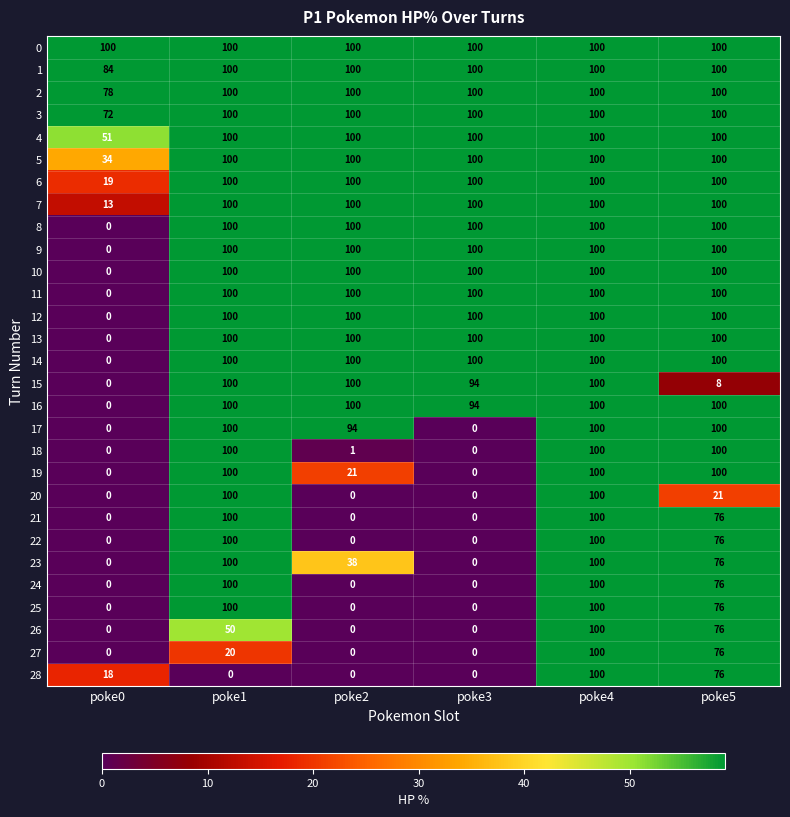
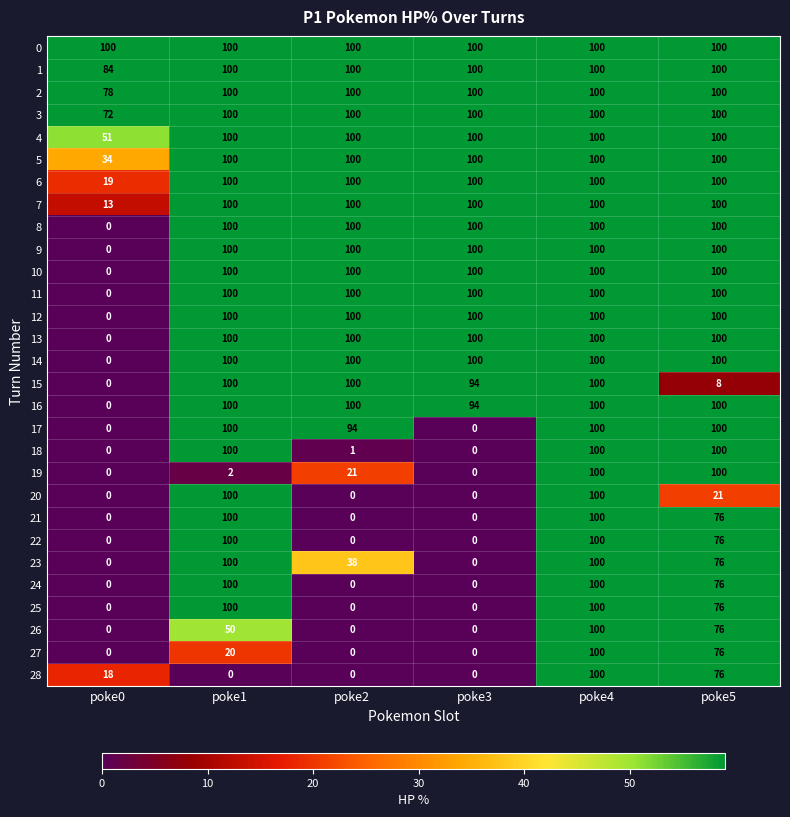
  {
    "0": {
      "poke0": 100,
      "poke1": 100,
      "poke2": 100,
      "poke3": 100,
      "poke4": 100,
      "poke5": 100
    },
    "1": {
      "poke0": 84,
      "poke1": 100,
      "poke2": 100,
      "poke3": 100,
      "poke4": 100,
      "poke5": 100
    },
    "2": {
      "poke0": 78,
      "poke1": 100,
      "poke2": 100,
      "poke3": 100,
      "poke4": 100,
      "poke5": 100
    },
    "3": {
      "poke0": 72,
      "poke1": 100,
      "poke2": 100,
      "poke3": 100,
      "poke4": 100,
      "poke5": 100
    },
    "4": {
      "poke0": 51,
      "poke1": 100,
      "poke2": 100,
      "poke3": 100,
      "poke4": 100,
      "poke5": 100
    },
    "5": {
      "poke0": 34,
      "poke1": 100,
      "poke2": 100,
      "poke3": 100,
      "poke4": 100,
      "poke5": 100
    },
    "6": {
      "poke0": 19,
      "poke1": 100,
      "poke2": 100,
      "poke3": 100,
      "poke4": 100,
      "poke5": 100
    },
    "7": {
      "poke0": 13,
      "poke1": 100,
      "poke2": 100,
      "poke3": 100,
      "poke4": 100,
      "poke5": 100
    },
    "8": {
      "poke0": 0,
      "poke1": 100,
      "poke2": 100,
      "poke3": 100,
      "poke4": 100,
      "poke5": 100
    },
    "9": {
      "poke0": 0,
      "poke1": 100,
      "poke2": 100,
      "poke3": 100,
      "poke4": 100,
      "poke5": 100
    },
    "10": {
      "poke0": 0,
      "poke1": 100,
      "poke2": 100,
      "poke3": 100,
      "poke4": 100,
      "poke5": 100
    },
    "11": {
      "poke0": 0,
      "poke1": 100,
      "poke2": 100,
      "poke3": 100,
      "poke4": 100,
      "poke5": 100
    },
    "12": {
      "poke0": 0,
      "poke1": 100,
      "poke2": 100,
      "poke3": 100,
      "poke4": 100,
      "poke5": 100
    },
    "13": {
      "poke0": 0,
      "poke1": 100,
      "poke2": 100,
      "poke3": 100,
      "poke4": 100,
      "poke5": 100
    },
    "14": {
      "poke0": 0,
      "poke1": 100,
      "poke2": 100,
      "poke3": 100,
      "poke4": 100,
      "poke5": 100
    },
    "15": {
      "poke0": 0,
      "poke1": 100,
      "poke2": 100,
      "poke3": 94,
      "poke4": 100,
      "poke5": 8
    },
    "16": {
      "poke0": 0,
      "poke1": 100,
      "poke2": 100,
      "poke3": 94,
      "poke4": 100,
      "poke5": 100
    },
    "17": {
      "poke0": 0,
      "poke1": 100,
      "poke2": 94,
      "poke3": 0,
      "poke4": 100,
      "poke5": 100
    },
    "18": {
      "poke0": 0,
      "poke1": 100,
      "poke2": 1,
      "poke3": 0,
      "poke4": 100,
      "poke5": 100
    },
    "19": {
      "poke0": 0,
-     "poke1": 100,
+     "poke1": 2,
      "poke2": 21,
      "poke3": 0,
      "poke4": 100,
      "poke5": 100
    },
    "20": {
      "poke0": 0,
      "poke1": 100,
      "poke2": 0,
      "poke3": 0,
      "poke4": 100,
      "poke5": 21
    },
    "21": {
      "poke0": 0,
      "poke1": 100,
      "poke2": 0,
      "poke3": 0,
      "poke4": 100,
      "poke5": 76
    },
    "22": {
      "poke0": 0,
      "poke1": 100,
      "poke2": 0,
      "poke3": 0,
      "poke4": 100,
      "poke5": 76
    },
    "23": {
      "poke0": 0,
      "poke1": 100,
      "poke2": 38,
      "poke3": 0,
      "poke4": 100,
      "poke5": 76
    },
    "24": {
      "poke0": 0,
      "poke1": 100,
      "poke2": 0,
      "poke3": 0,
      "poke4": 100,
      "poke5": 76
    },
    "25": {
      "poke0": 0,
      "poke1": 100,
      "poke2": 0,
      "poke3": 0,
      "poke4": 100,
      "poke5": 76
    },
    "26": {
      "poke0": 0,
      "poke1": 50,
      "poke2": 0,
      "poke3": 0,
      "poke4": 100,
      "poke5": 76
    },
    "27": {
      "poke0": 0,
      "poke1": 20,
      "poke2": 0,
      "poke3": 0,
      "poke4": 100,
      "poke5": 76
    },
    "28": {
      "poke0": 18,
      "poke1": 0,
      "poke2": 0,
      "poke3": 0,
      "poke4": 100,
      "poke5": 76
    }
  }
